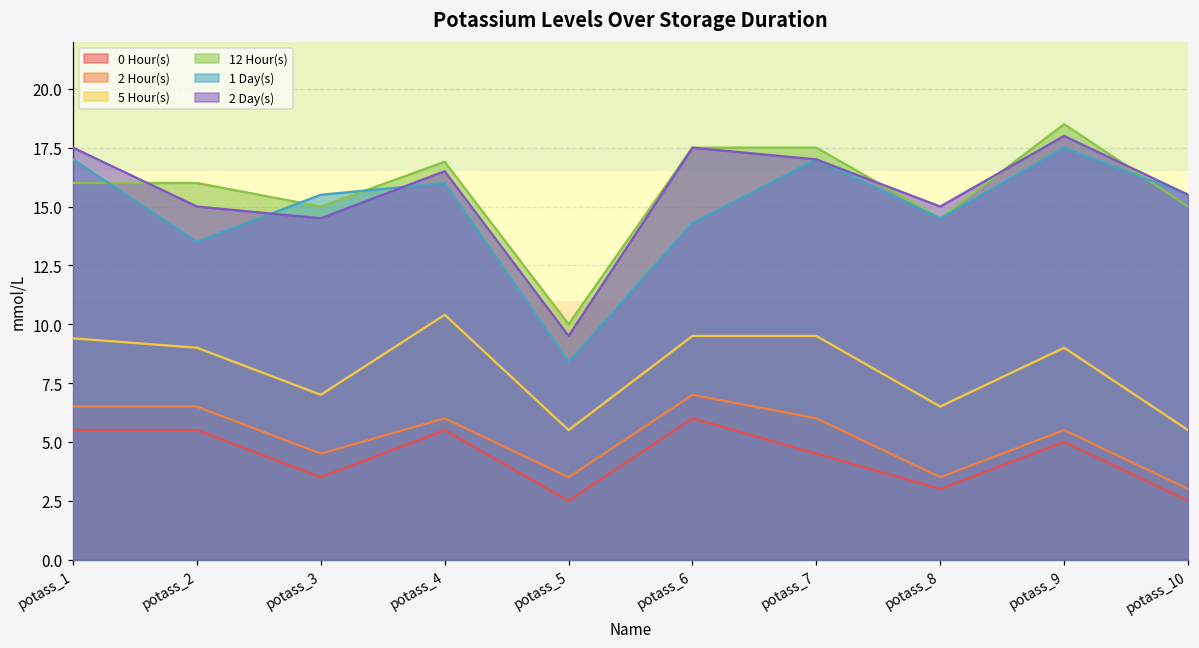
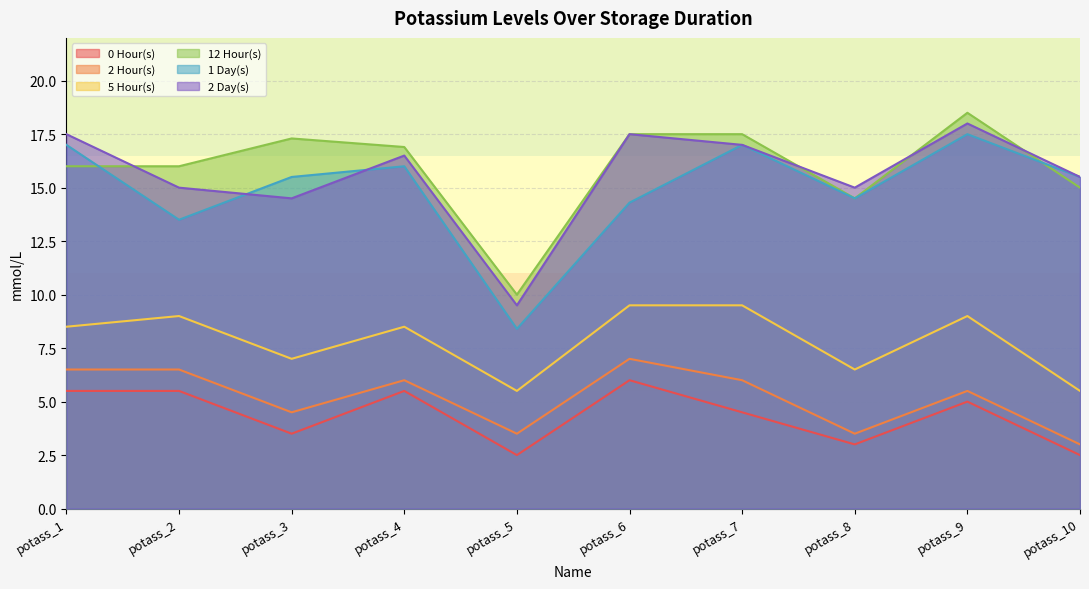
  {
    "5 Hour(s)": {
-     "potass_1": 9.4,
+     "potass_1": 8.5,
      "potass_2": 9.0,
      "potass_3": 7.0,
-     "potass_4": 10.4,
+     "potass_4": 8.5,
      "potass_5": 5.5,
      "potass_6": 9.5,
      "potass_7": 9.5,
      "potass_8": 6.5,
      "potass_9": 9.0,
      "potass_10": 5.5
    },
    "12 Hour(s)": {
      "potass_1": 16.0,
      "potass_2": 16.0,
-     "potass_3": 15.0,
+     "potass_3": 17.3,
      "potass_4": 16.9,
      "potass_5": 10.0,
      "potass_7": 17.5,
      "potass_9": 18.5,
      "potass_10": 15.0
    },
    "1 Day(s)": {
      "potass_1": 17.0,
      "potass_2": 13.5,
      "potass_3": 15.5,
      "potass_4": 16.0,
      "potass_5": 8.4,
      "potass_6": 14.3,
      "potass_9": 17.5
    },
    "2 Day(s)": {
      "potass_1": 17.5,
      "potass_2": 15.0,
      "potass_3": 14.5,
      "potass_4": 16.5,
      "potass_5": 9.5,
      "potass_8": 15.0,
      "potass_9": 18.0
    }
  }
